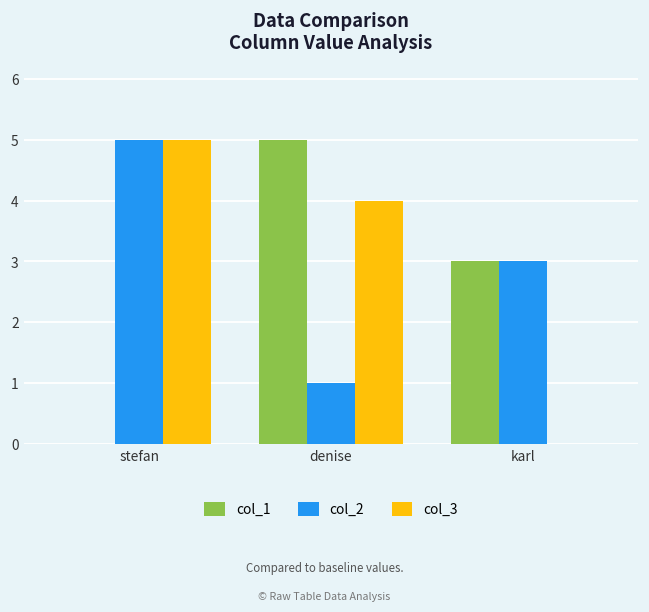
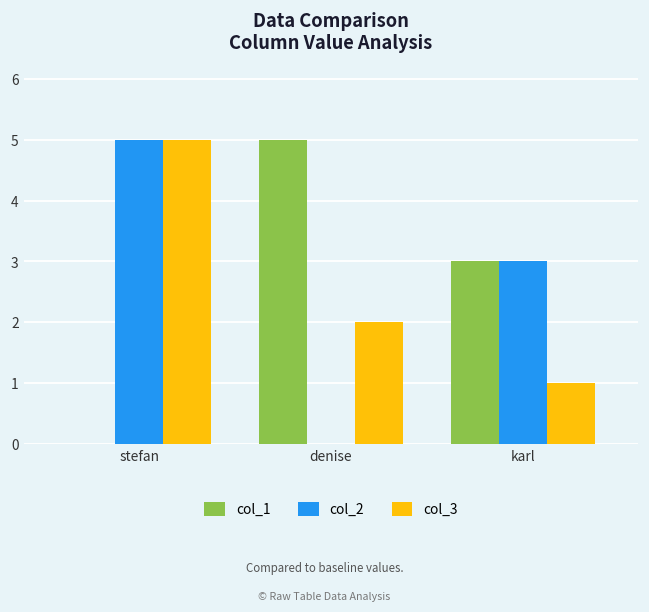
  {
    "col_1": {
      "stefan": 0,
      "denise": 5,
      "karl": 3
    },
    "col_2": {
      "stefan": 5,
-     "denise": 1,
+     "denise": 0,
      "karl": 3
    },
    "col_3": {
      "stefan": 5,
-     "denise": 4,
-     "karl": 0
+     "denise": 2,
+     "karl": 1
    }
  }
